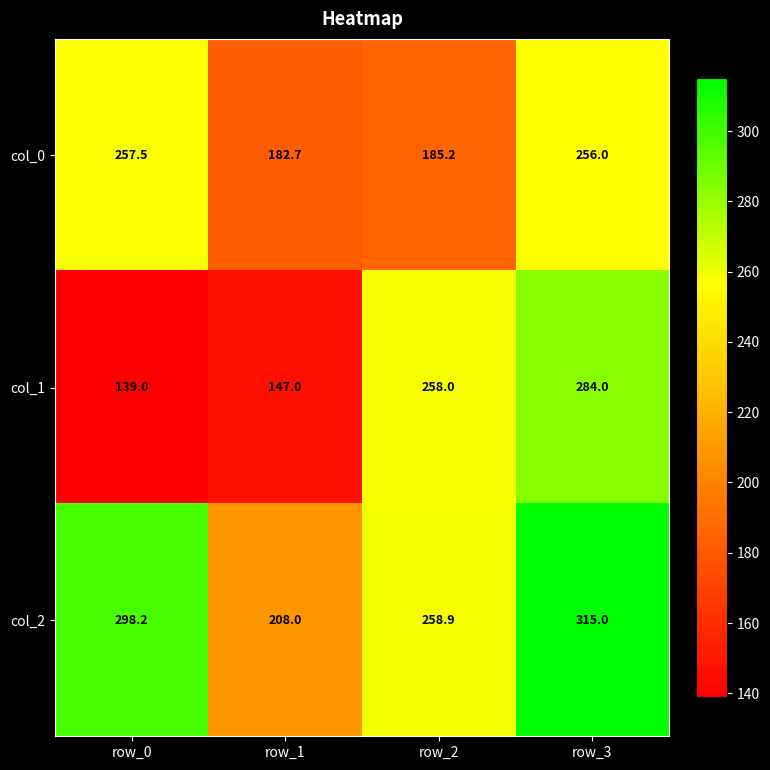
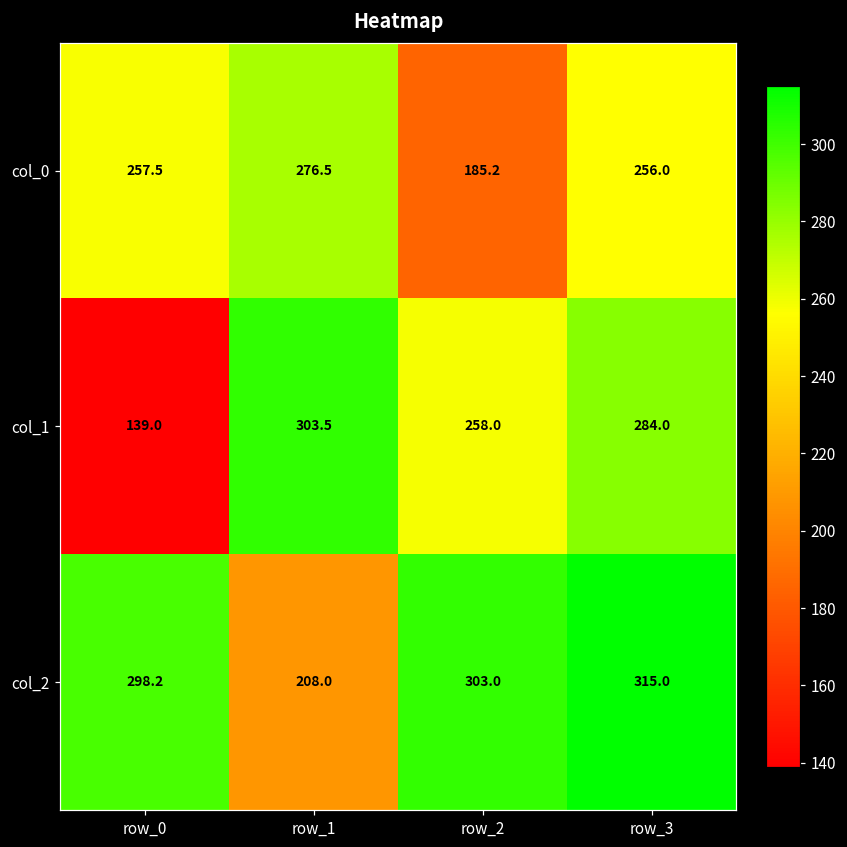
  {
    "col_0": {
      "row_0": 257.5,
-     "row_1": 182.7,
+     "row_1": 276.5,
      "row_2": 185.2,
      "row_3": 256.0
    },
    "col_1": {
      "row_0": 139.0,
-     "row_1": 147.0,
+     "row_1": 303.5,
      "row_2": 258.0,
      "row_3": 284.0
    },
    "col_2": {
      "row_0": 298.2,
      "row_1": 208.0,
-     "row_2": 258.9,
+     "row_2": 303.0,
      "row_3": 315.0
    }
  }
